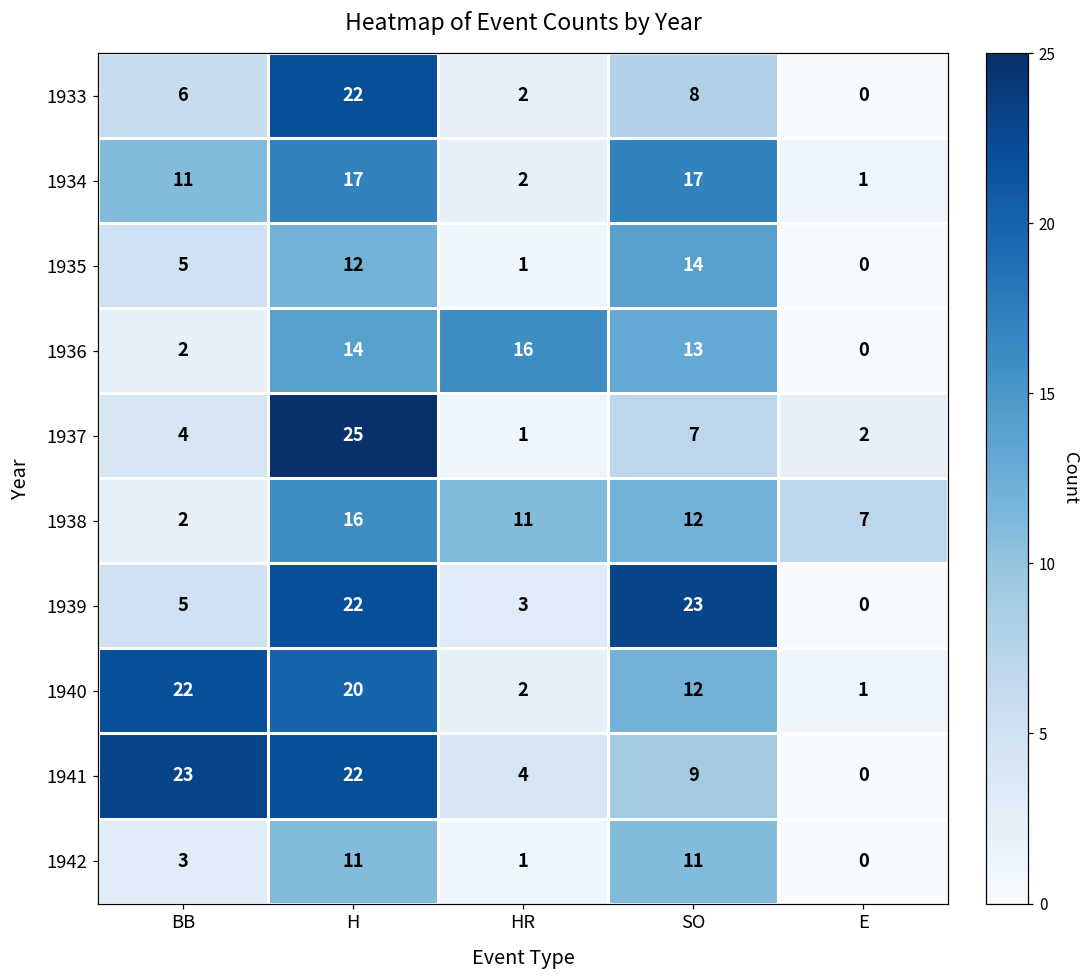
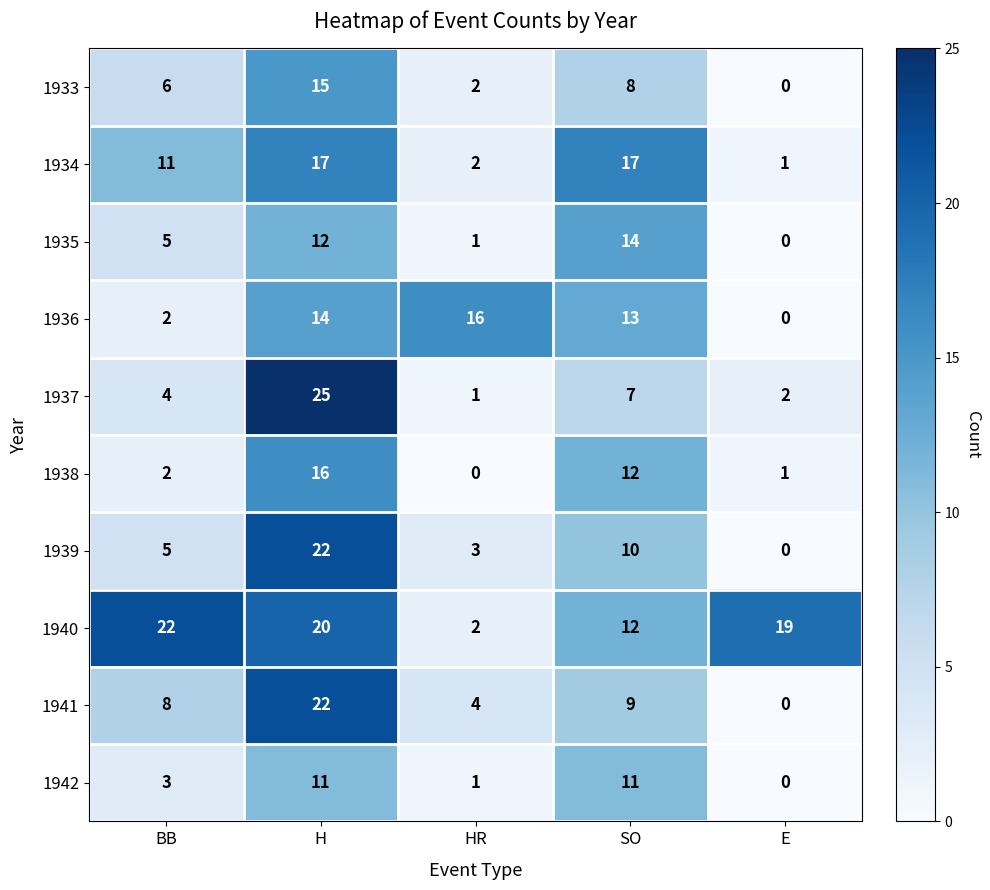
  {
    "1933": {
      "BB": 6,
-     "H": 22,
+     "H": 15,
      "HR": 2,
      "SO": 8,
      "E": 0
    },
    "1934": {
      "BB": 11,
      "H": 17,
      "HR": 2,
      "SO": 17,
      "E": 1
    },
    "1935": {
      "BB": 5,
      "H": 12,
      "HR": 1,
      "SO": 14,
      "E": 0
    },
    "1936": {
      "BB": 2,
      "H": 14,
      "HR": 16,
      "SO": 13,
      "E": 0
    },
    "1937": {
      "BB": 4,
      "H": 25,
      "HR": 1,
      "SO": 7,
      "E": 2
    },
    "1938": {
      "BB": 2,
      "H": 16,
-     "HR": 11,
+     "HR": 0,
      "SO": 12,
-     "E": 7
+     "E": 1
    },
    "1939": {
      "BB": 5,
      "H": 22,
      "HR": 3,
-     "SO": 23,
+     "SO": 10,
      "E": 0
    },
    "1940": {
      "BB": 22,
      "H": 20,
      "HR": 2,
      "SO": 12,
-     "E": 1
+     "E": 19
    },
    "1941": {
-     "BB": 23,
+     "BB": 8,
      "H": 22,
      "HR": 4,
      "SO": 9,
      "E": 0
    },
    "1942": {
      "BB": 3,
      "H": 11,
      "HR": 1,
      "SO": 11,
      "E": 0
    }
  }
